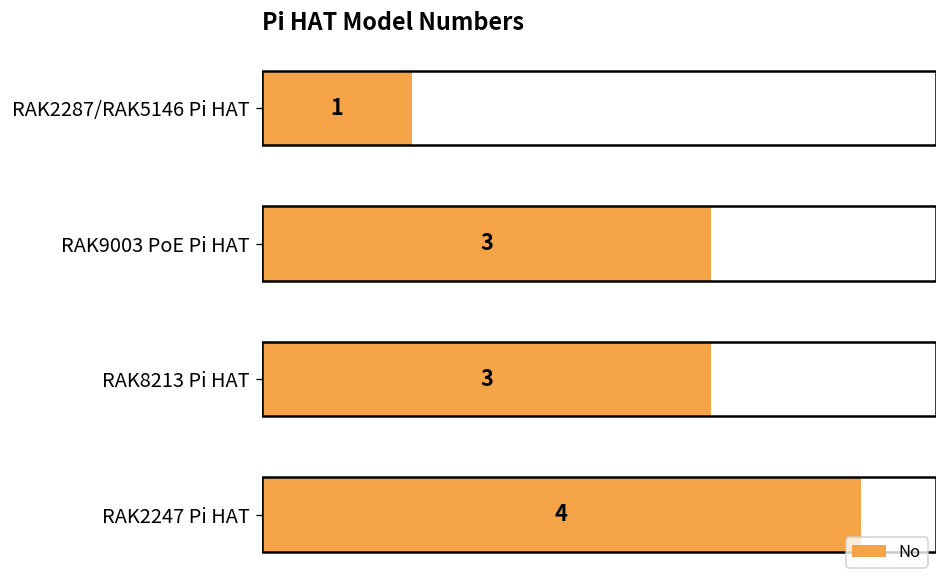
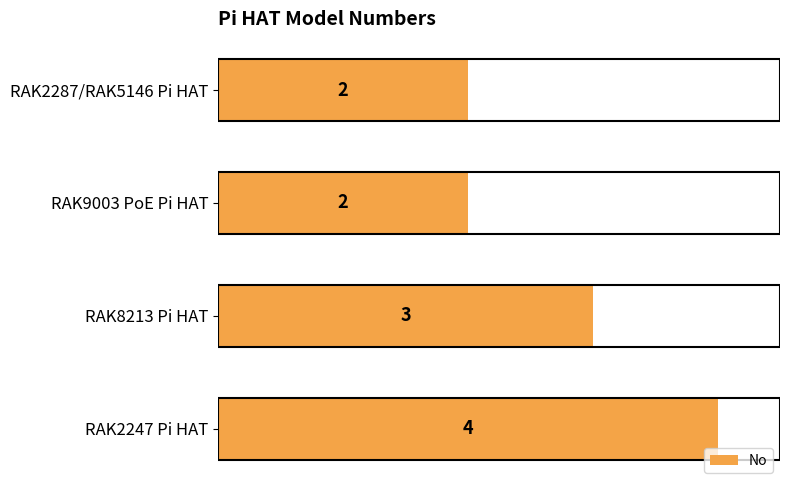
  {
-   "RAK2287/RAK5146 Pi HAT": 1,
-   "RAK9003 PoE Pi HAT": 3,
+   "RAK2287/RAK5146 Pi HAT": 2,
+   "RAK9003 PoE Pi HAT": 2,
    "RAK8213 Pi HAT": 3,
    "RAK2247 Pi HAT": 4
  }
